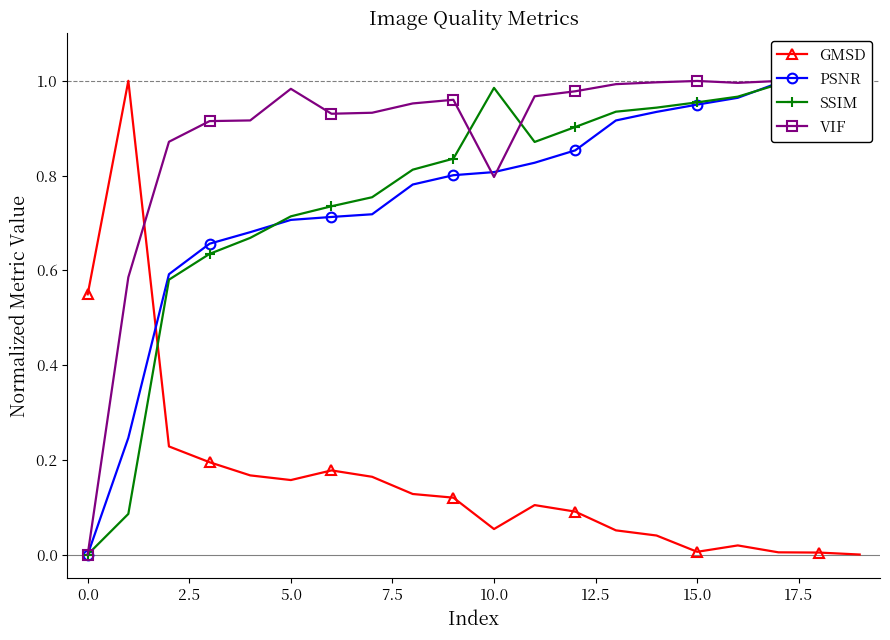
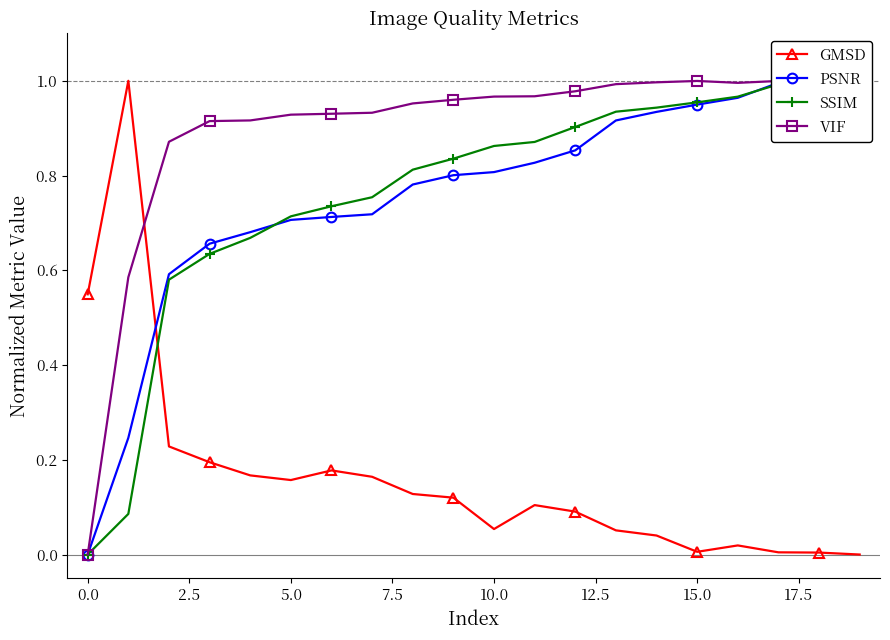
  {
    "GMSD": {
      "0.0": 0.55,
      "5.0": 0.16,
      "10.0": 0.05,
      "15.0": 0.01
    },
    "PSNR": {
      "5.0": 0.71,
      "10.0": 0.81
    },
    "SSIM": {
      "5.0": 0.71,
-     "10.0": 0.99
+     "10.0": 0.86
    },
    "VIF": {
-     "5.0": 0.98,
-     "10.0": 0.80,
+     "5.0": 0.93,
+     "10.0": 0.97,
      "15.0": 1.00
    }
  }
